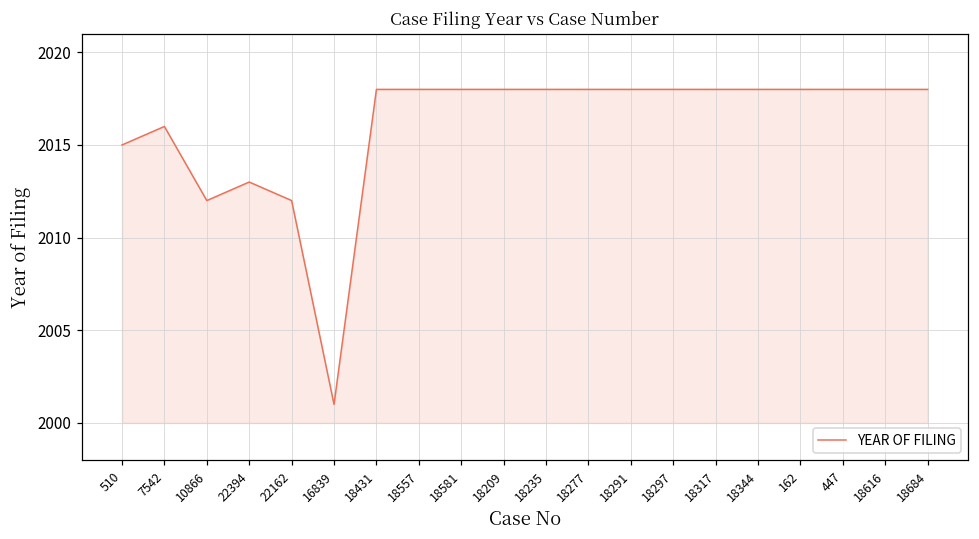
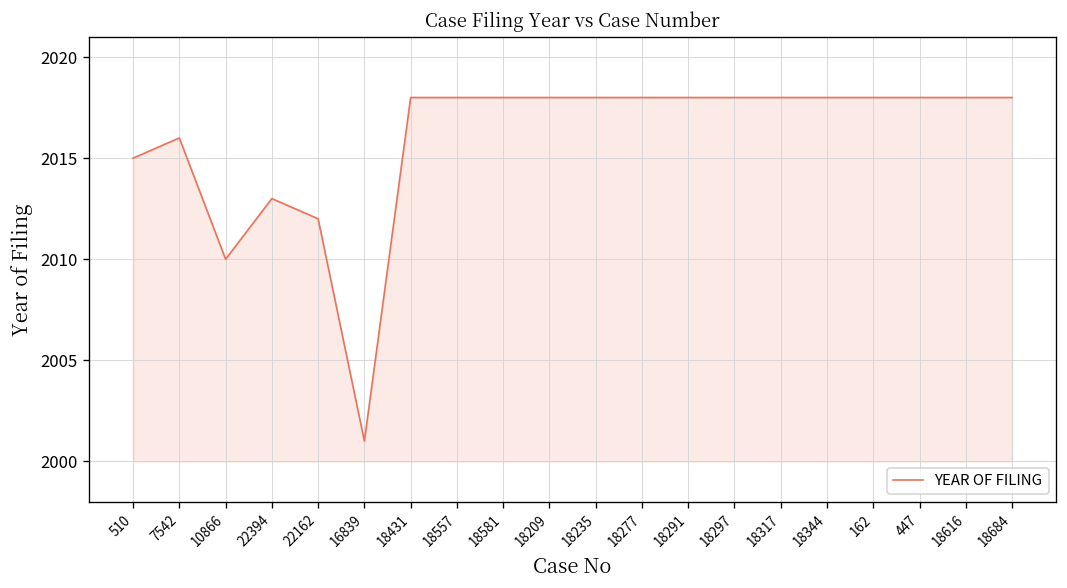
  {
    "510": 2015,
    "7542": 2016,
-   "10866": 2012,
+   "10866": 2010,
    "22394": 2013,
    "22162": 2012,
    "16839": 2001,
    "18431": 2018,
    "18557": 2018,
    "18581": 2018,
    "18209": 2018,
    "18235": 2018,
    "18277": 2018,
    "18291": 2018,
    "18297": 2018,
    "18317": 2018,
    "18344": 2018,
    "162": 2018,
    "447": 2018,
    "18616": 2018,
    "18684": 2018
  }
